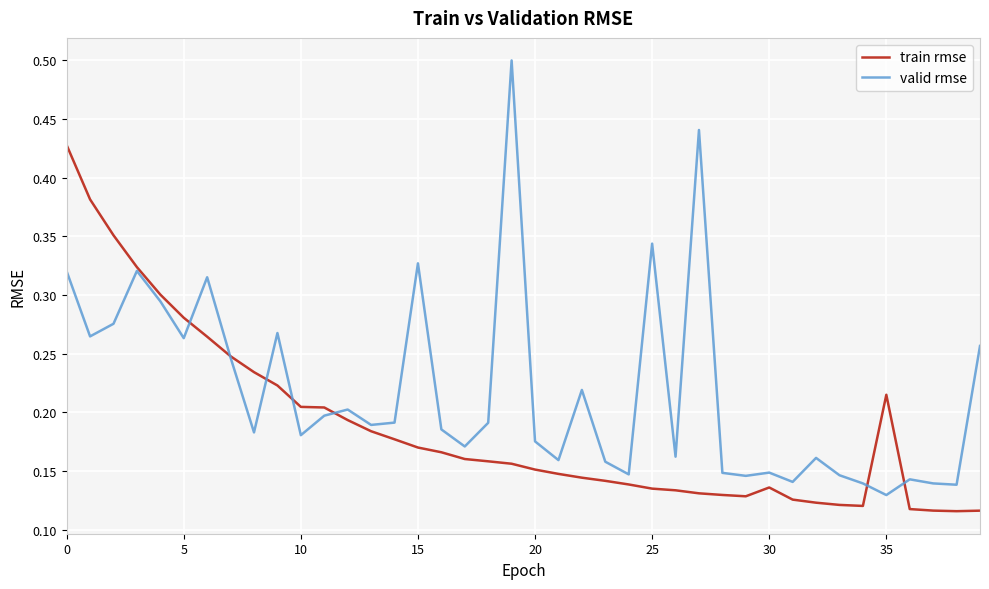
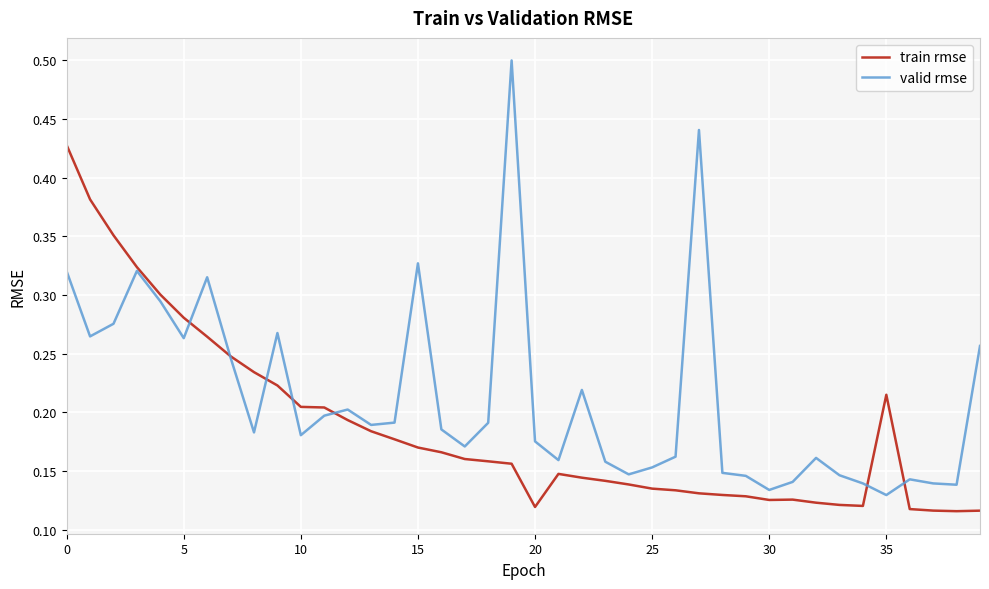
  {
    "train rmse": {
      "0": 0.428,
      "5": 0.281,
      "10": 0.205,
      "15": 0.170,
-     "20": 0.151,
+     "20": 0.119,
      "25": 0.135,
-     "30": 0.136,
+     "30": 0.125,
      "35": 0.215
    },
    "valid rmse": {
      "0": 0.320,
      "5": 0.263,
      "10": 0.181,
      "15": 0.327,
      "20": 0.175,
-     "25": 0.344,
-     "30": 0.149,
+     "25": 0.153,
+     "30": 0.134,
      "35": 0.130
    }
  }
